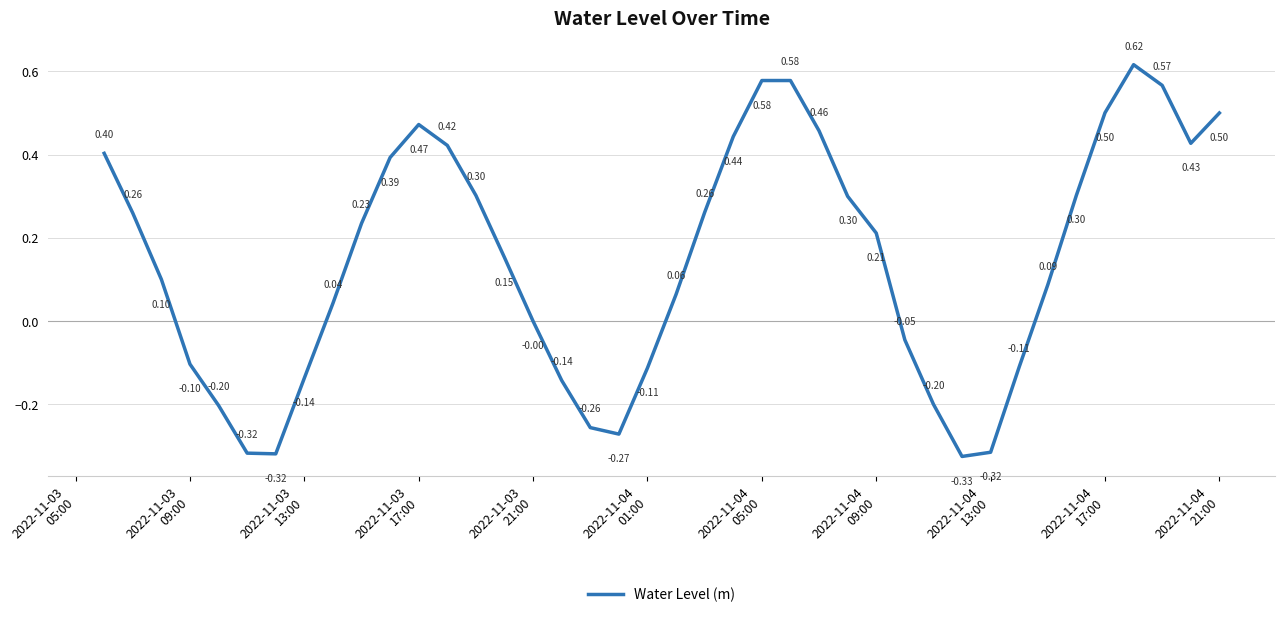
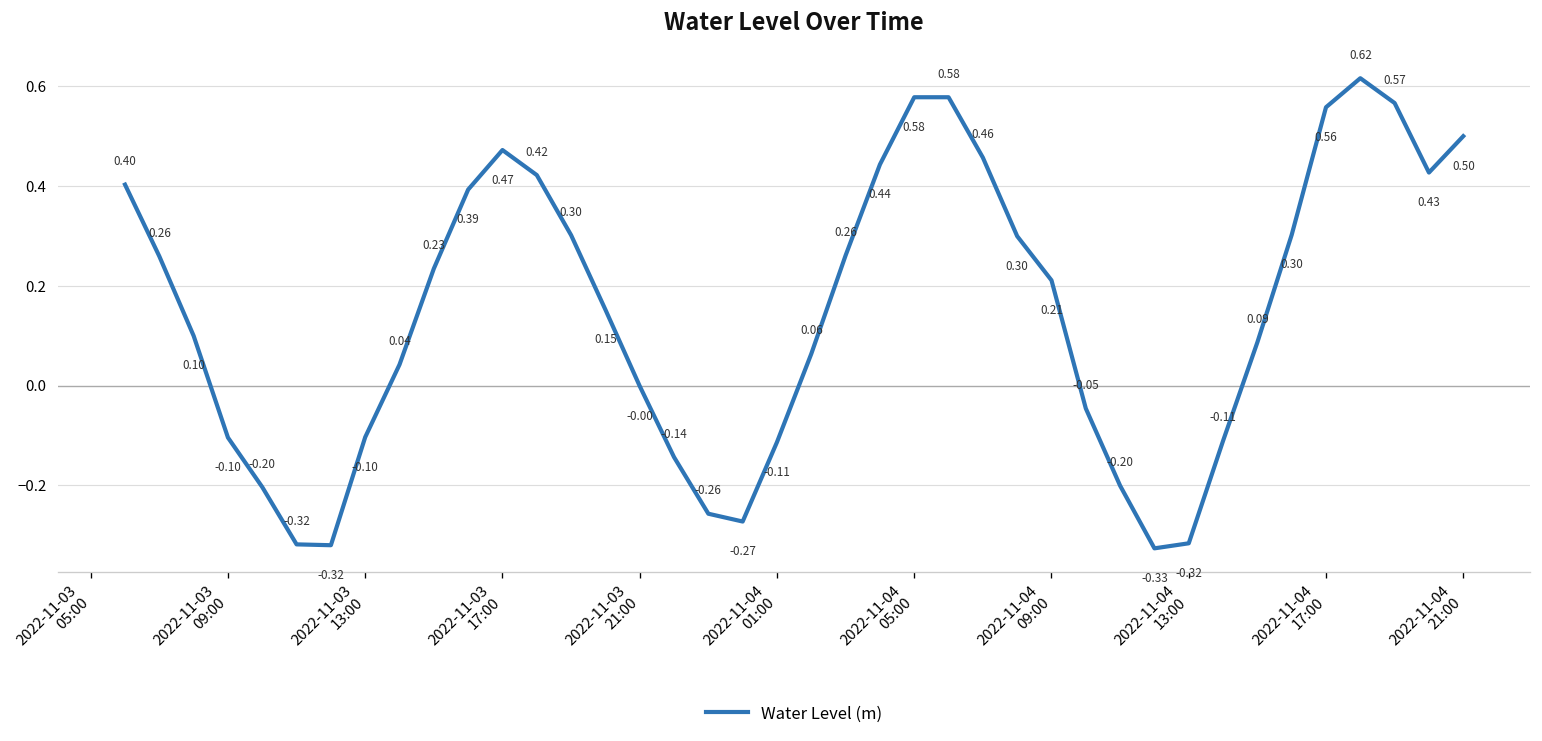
  {
    "2022-11-03 09:00": -0.10,
-   "2022-11-03 13:00": -0.14,
+   "2022-11-03 13:00": -0.10,
    "2022-11-03 17:00": 0.47,
    "2022-11-03 21:00": -0.00,
    "2022-11-04 01:00": -0.11,
    "2022-11-04 05:00": 0.58,
    "2022-11-04 09:00": 0.21,
    "2022-11-04 13:00": -0.32,
-   "2022-11-04 17:00": 0.50,
+   "2022-11-04 17:00": 0.56,
    "2022-11-04 21:00": 0.50
  }
